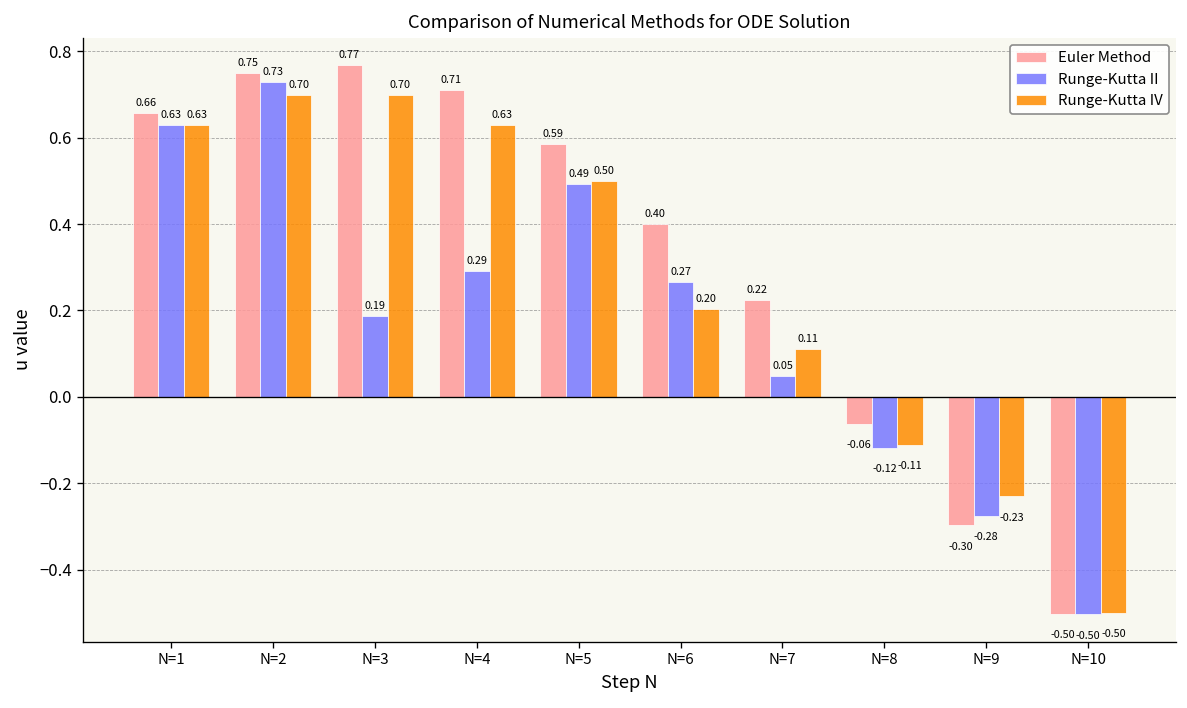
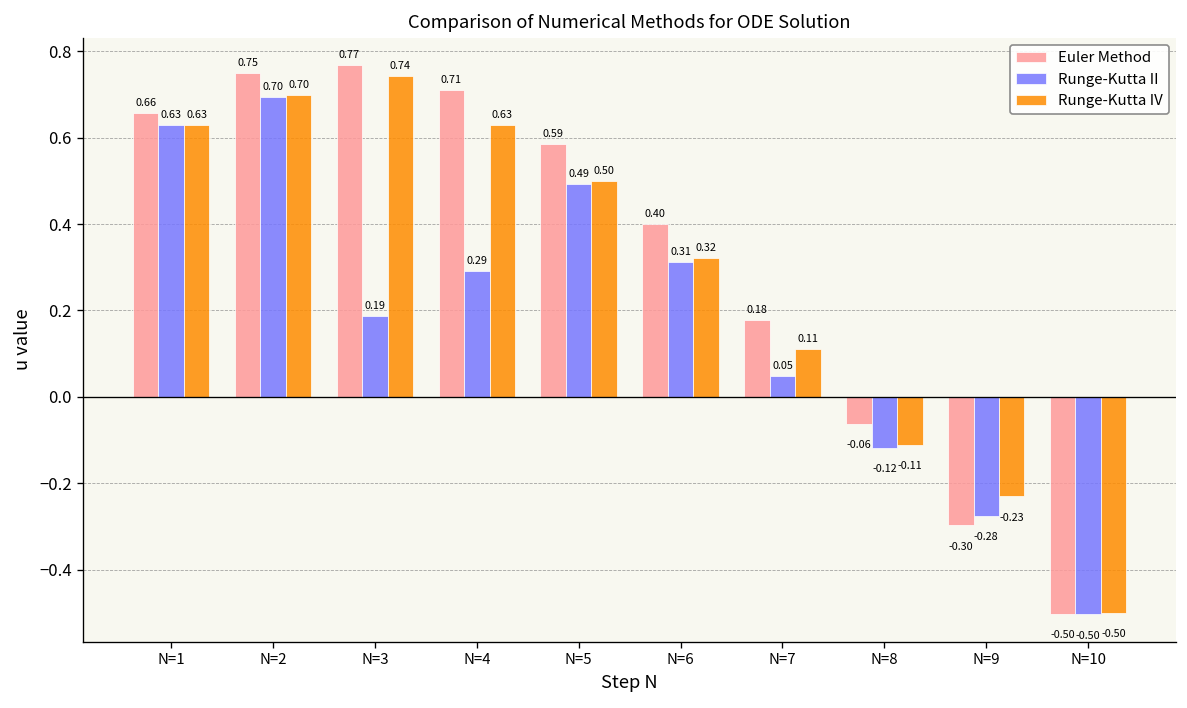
  {
    "Euler Method": {
      "N=1": 0.66,
      "N=2": 0.75,
      "N=3": 0.77,
      "N=4": 0.71,
      "N=5": 0.59,
      "N=6": 0.40,
-     "N=7": 0.22,
+     "N=7": 0.18,
      "N=8": -0.06,
      "N=9": -0.30,
      "N=10": -0.50
    },
    "Runge-Kutta II": {
      "N=1": 0.63,
-     "N=2": 0.73,
+     "N=2": 0.70,
      "N=3": 0.19,
      "N=4": 0.29,
      "N=5": 0.49,
-     "N=6": 0.27,
+     "N=6": 0.31,
      "N=7": 0.05,
      "N=8": -0.12,
      "N=9": -0.28,
      "N=10": -0.50
    },
    "Runge-Kutta IV": {
      "N=1": 0.63,
      "N=2": 0.70,
-     "N=3": 0.70,
+     "N=3": 0.74,
      "N=4": 0.63,
      "N=5": 0.50,
-     "N=6": 0.20,
+     "N=6": 0.32,
      "N=7": 0.11,
      "N=8": -0.11,
      "N=9": -0.23,
      "N=10": -0.50
    }
  }
